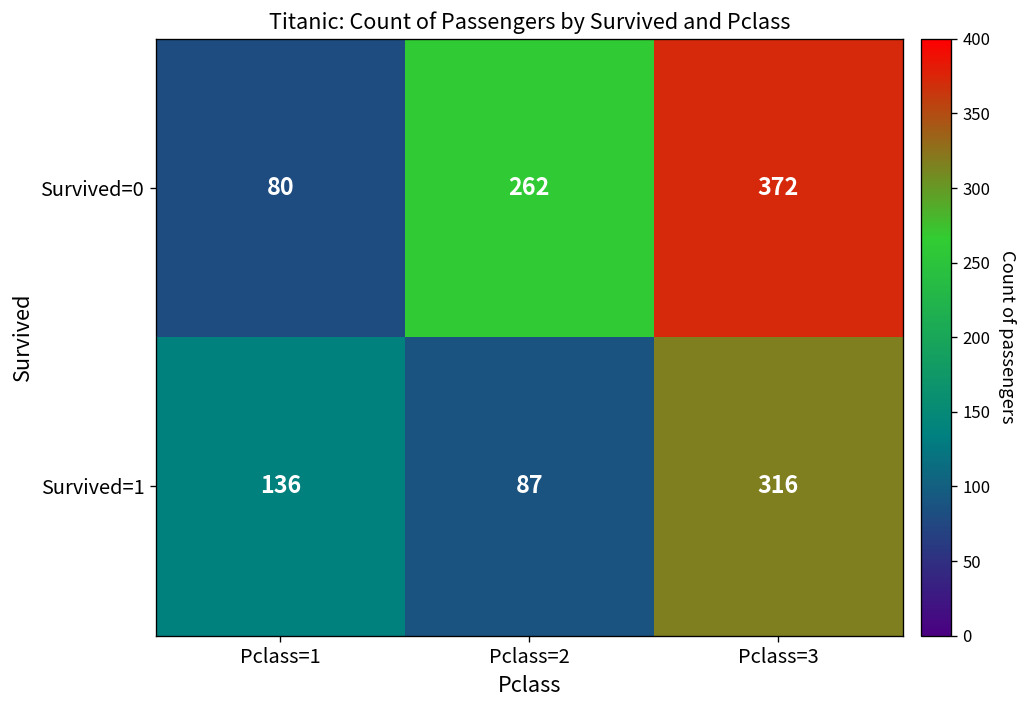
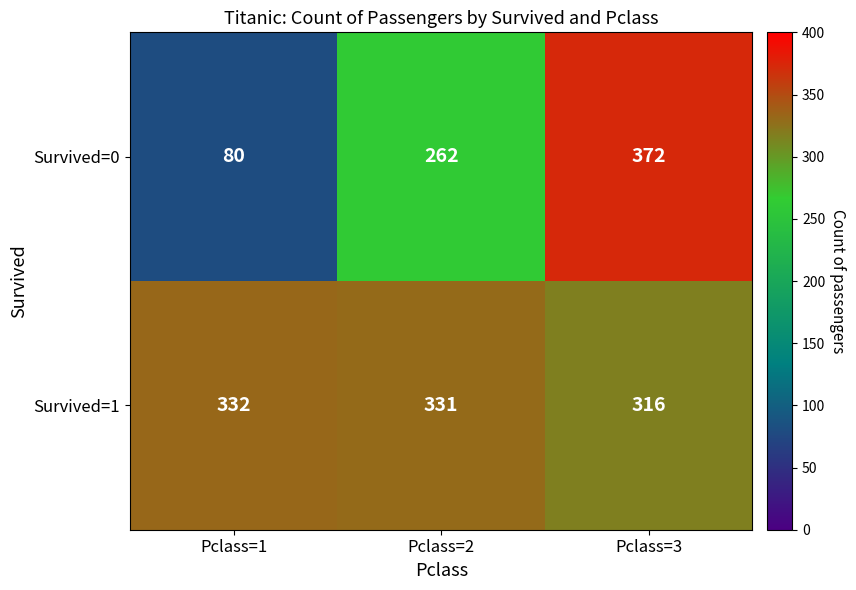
  {
    "Survived=0": {
      "Pclass=1": 80,
      "Pclass=2": 262,
      "Pclass=3": 372
    },
    "Survived=1": {
-     "Pclass=1": 136,
-     "Pclass=2": 87,
+     "Pclass=1": 332,
+     "Pclass=2": 331,
      "Pclass=3": 316
    }
  }
